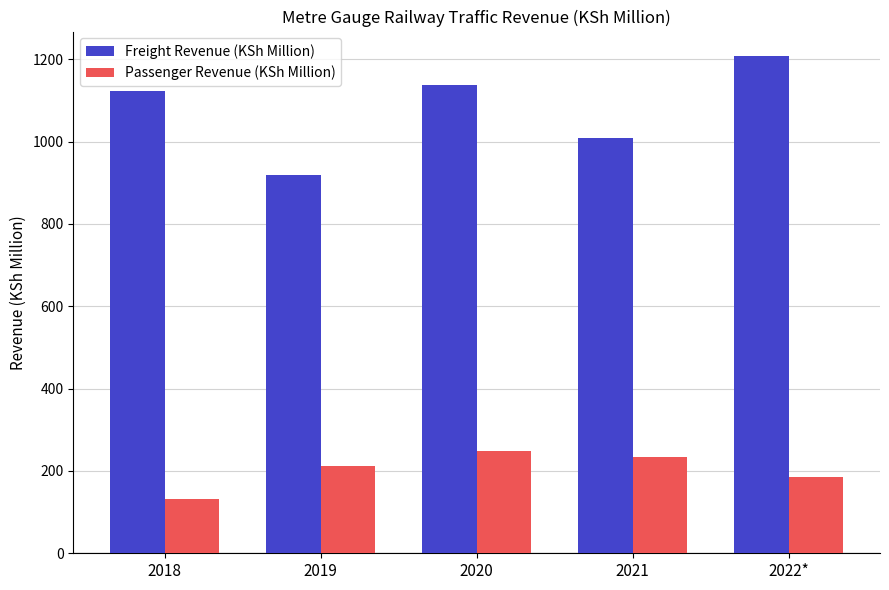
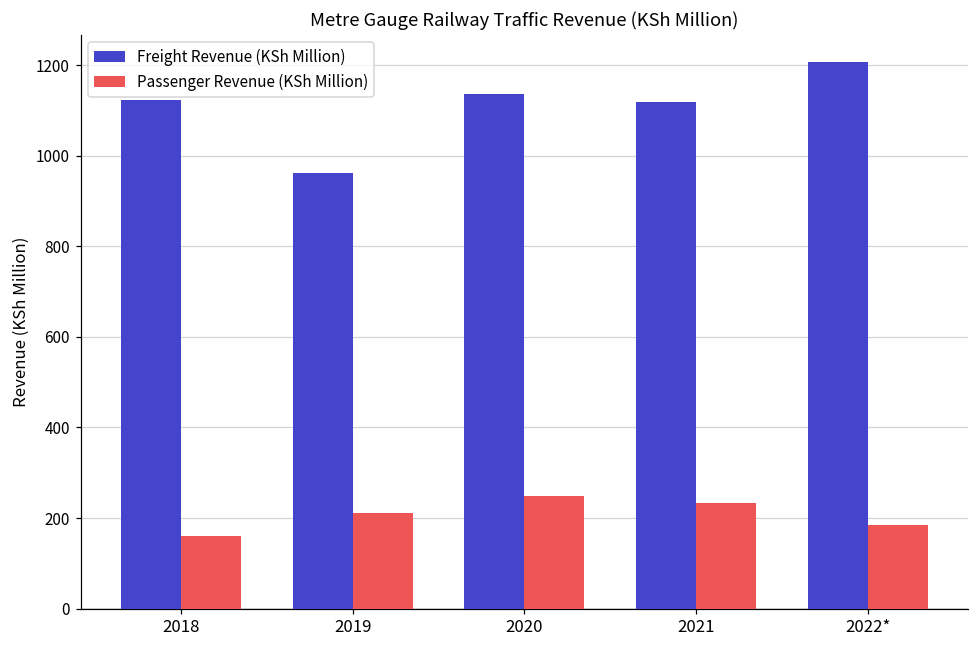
  {
    "Freight Revenue (KSh Million)": {
      "2018": 1120,
-     "2019": 920,
+     "2019": 960,
      "2020": 1140,
-     "2021": 1010,
+     "2021": 1120,
      "2022*": 1210
    },
    "Passenger Revenue (KSh Million)": {
-     "2018": 130,
+     "2018": 160,
      "2019": 210,
      "2020": 250,
      "2021": 230,
      "2022*": 190
    }
  }
